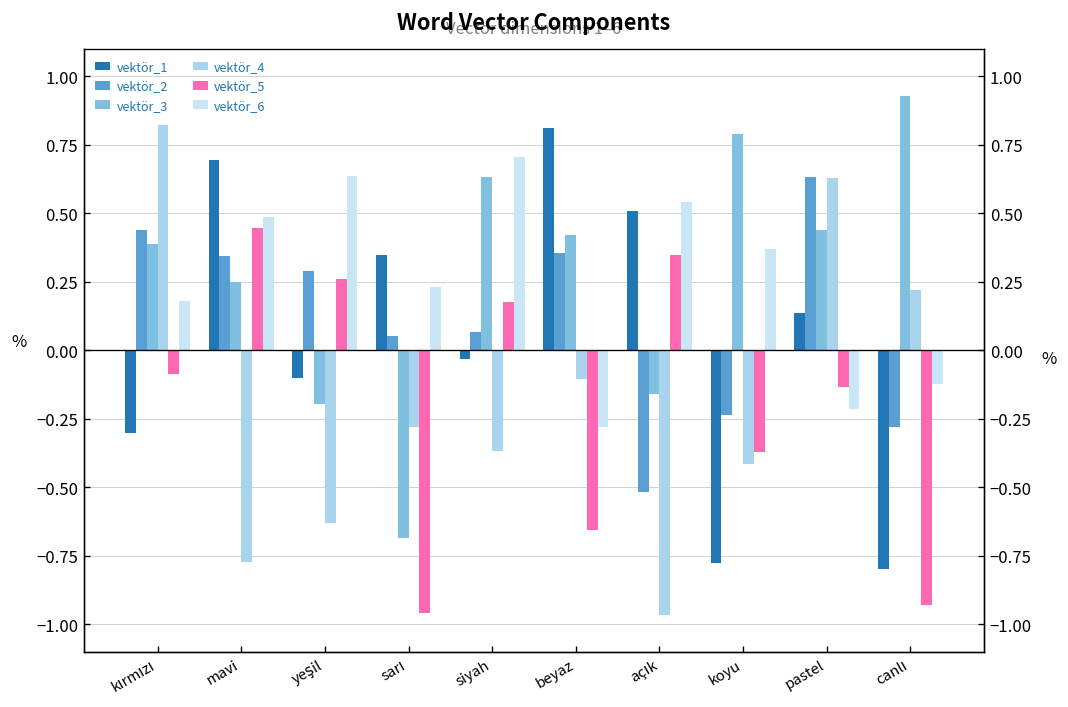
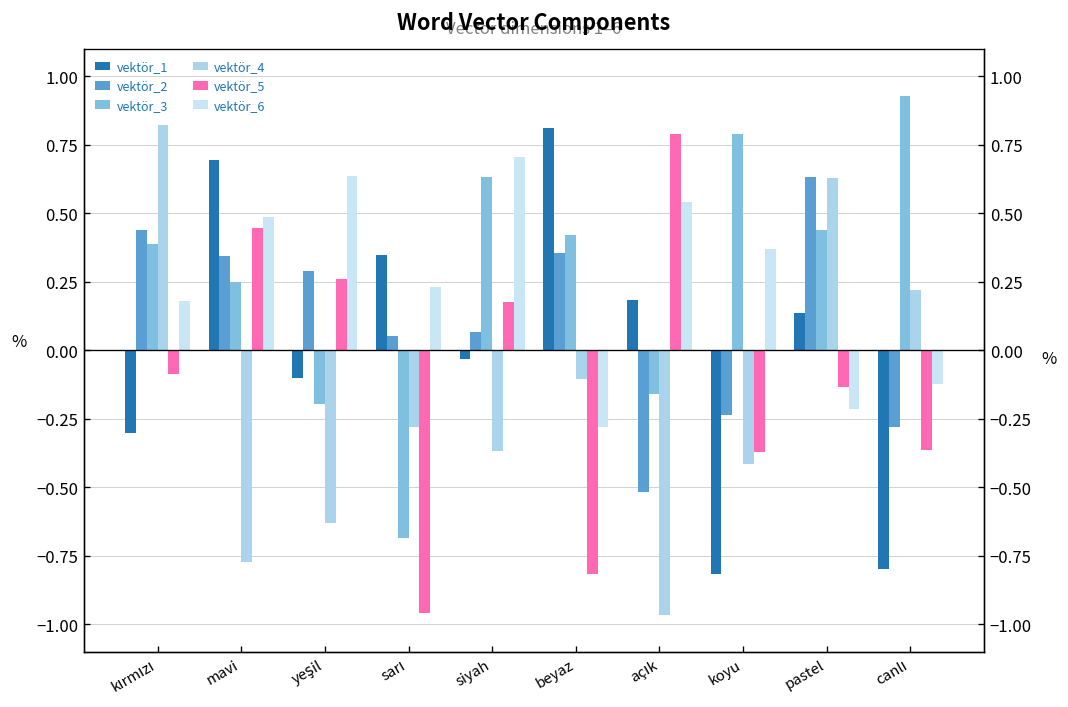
  {
    "vektör_1": {
      "kırmızı": -0.30,
      "mavi": 0.69,
      "yeşil": -0.10,
      "sarı": 0.35,
      "siyah": -0.03,
      "beyaz": 0.81,
-     "açık": 0.51,
-     "koyu": -0.78,
+     "açık": 0.18,
+     "koyu": -0.82,
      "pastel": 0.14,
      "canlı": -0.80
    },
    "vektör_5": {
      "kırmızı": -0.09,
      "mavi": 0.45,
      "yeşil": 0.26,
      "sarı": -0.96,
      "siyah": 0.18,
-     "beyaz": -0.65,
-     "açık": 0.35,
+     "beyaz": -0.82,
+     "açık": 0.79,
      "koyu": -0.37,
      "pastel": -0.13,
-     "canlı": -0.93
+     "canlı": -0.36
    }
  }
